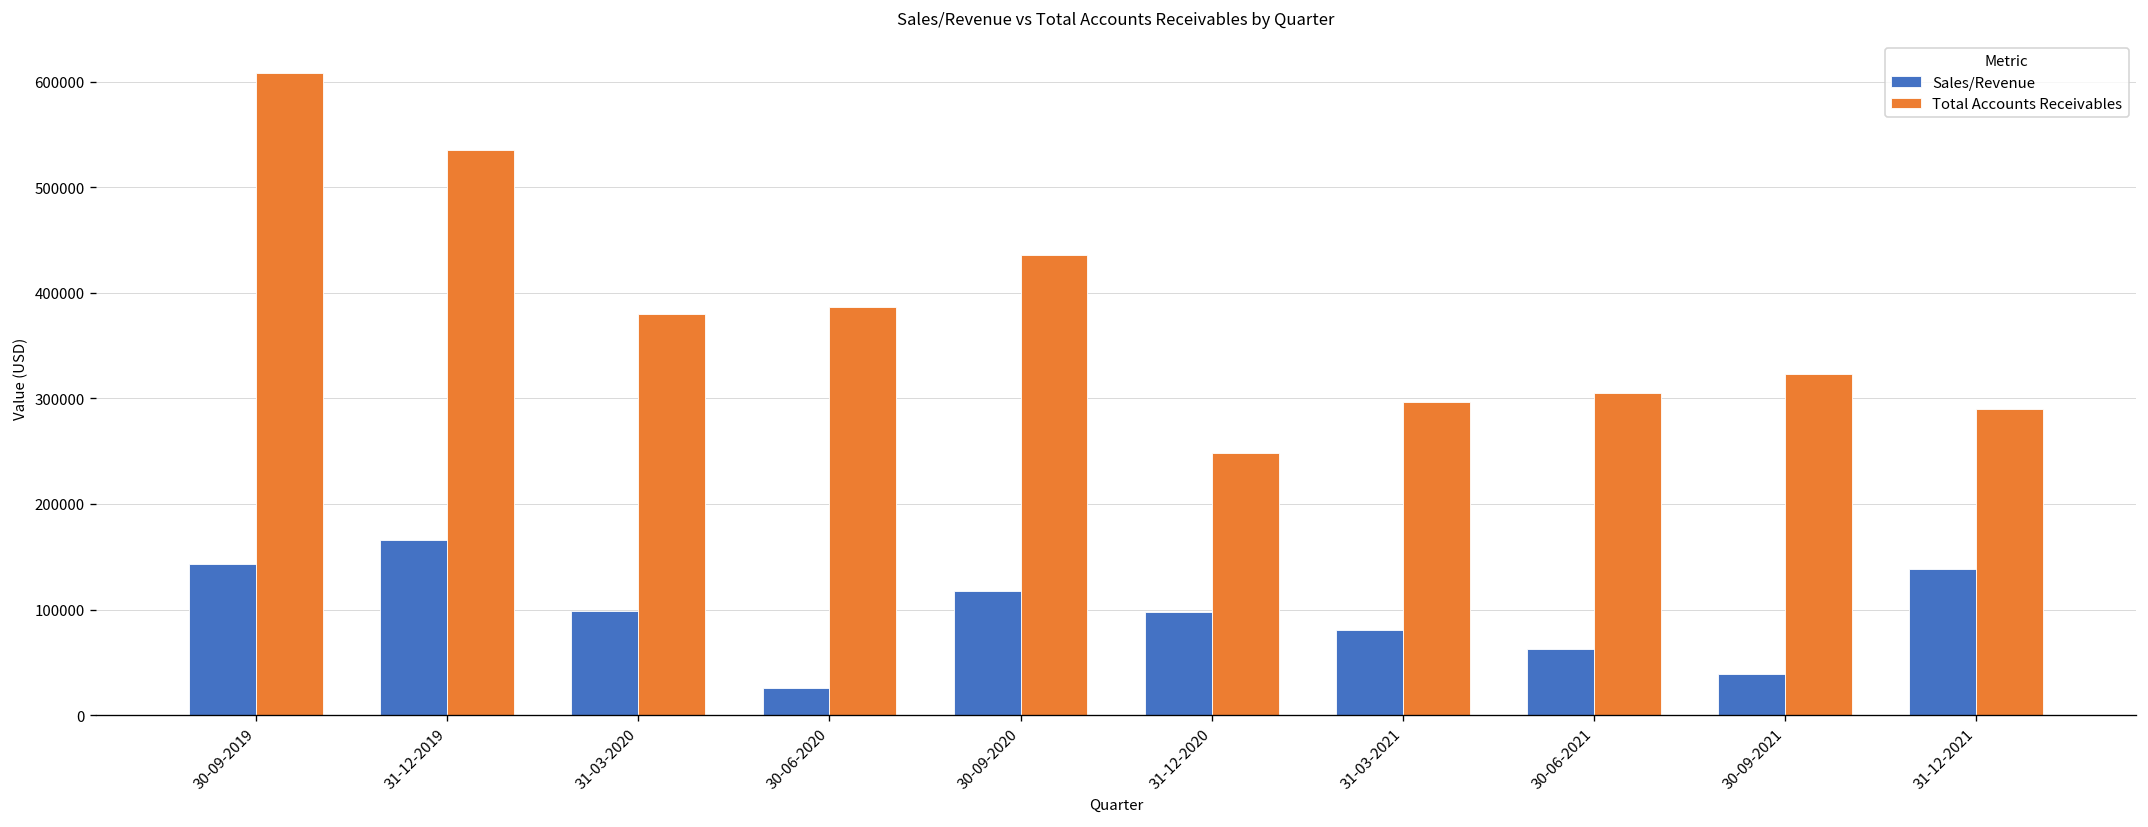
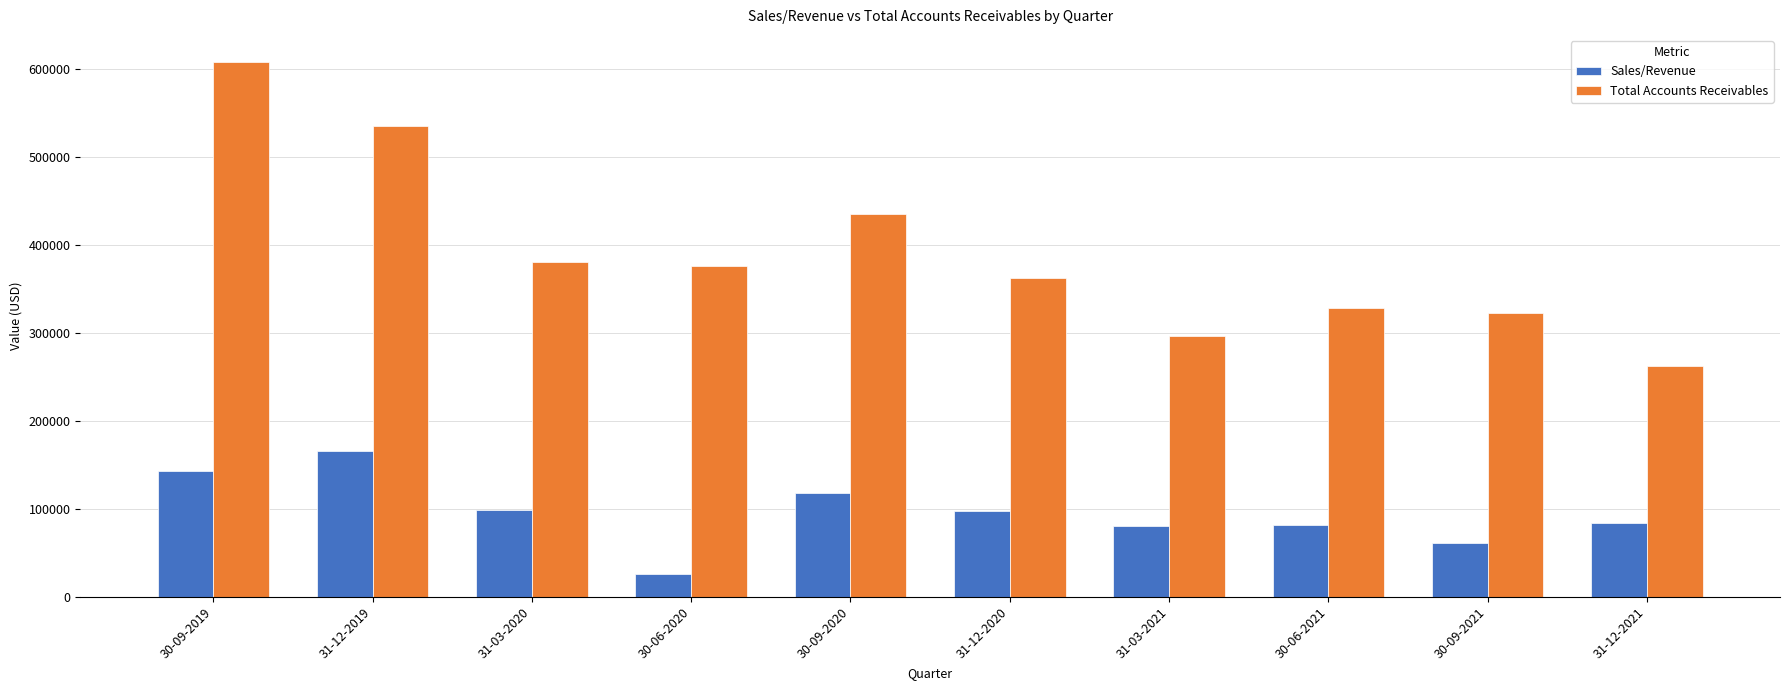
  {
    "Sales/Revenue": {
      "30-09-2019": 140000,
      "31-12-2019": 170000,
      "31-03-2020": 100000,
      "30-06-2020": 30000,
      "30-09-2020": 120000,
      "31-12-2020": 100000,
      "31-03-2021": 80000,
-     "30-06-2021": 60000,
-     "30-09-2021": 40000,
-     "31-12-2021": 140000
+     "30-06-2021": 80000,
+     "30-09-2021": 60000,
+     "31-12-2021": 80000
    },
    "Total Accounts Receivables": {
      "30-09-2019": 610000,
      "31-12-2019": 540000,
      "31-03-2020": 380000,
-     "30-06-2020": 390000,
+     "30-06-2020": 380000,
      "30-09-2020": 440000,
-     "31-12-2020": 250000,
+     "31-12-2020": 360000,
      "31-03-2021": 300000,
-     "30-06-2021": 310000,
+     "30-06-2021": 330000,
      "30-09-2021": 320000,
-     "31-12-2021": 290000
+     "31-12-2021": 260000
    }
  }
